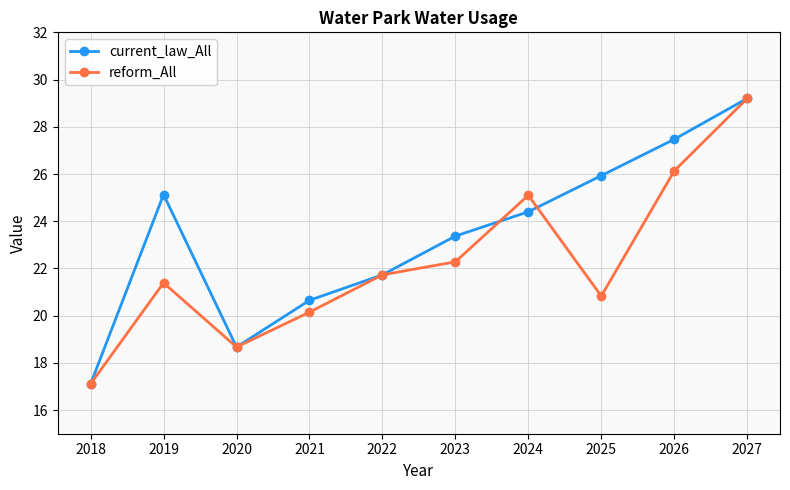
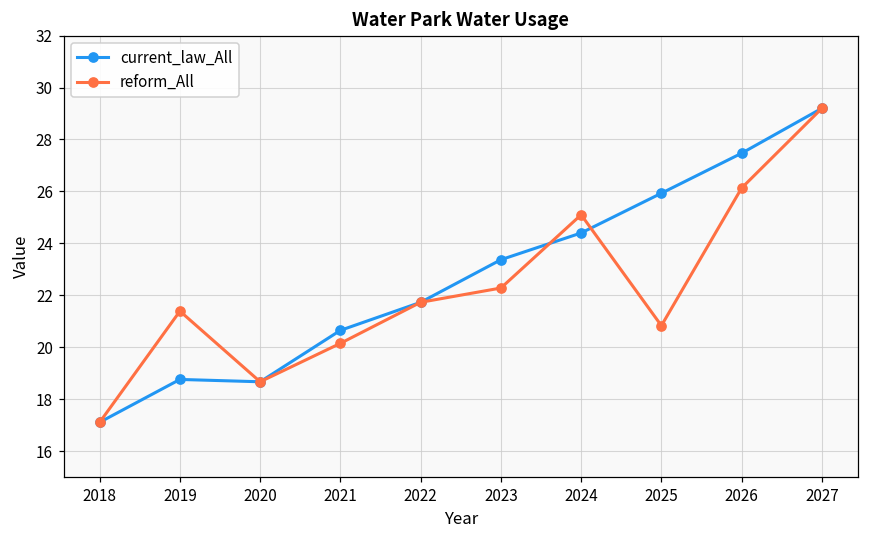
  {
    "current_law_All": {
-     "2019": 25.1,
+     "2019": 18.8,
      "2021": 20.7,
      "2023": 23.4,
      "2024": 24.4,
      "2025": 25.9,
      "2026": 27.5
    },
    "reform_All": {
      "2019": 21.4,
      "2021": 20.2,
      "2023": 22.3,
      "2024": 25.1,
      "2025": 20.8,
      "2026": 26.1
    }
  }
